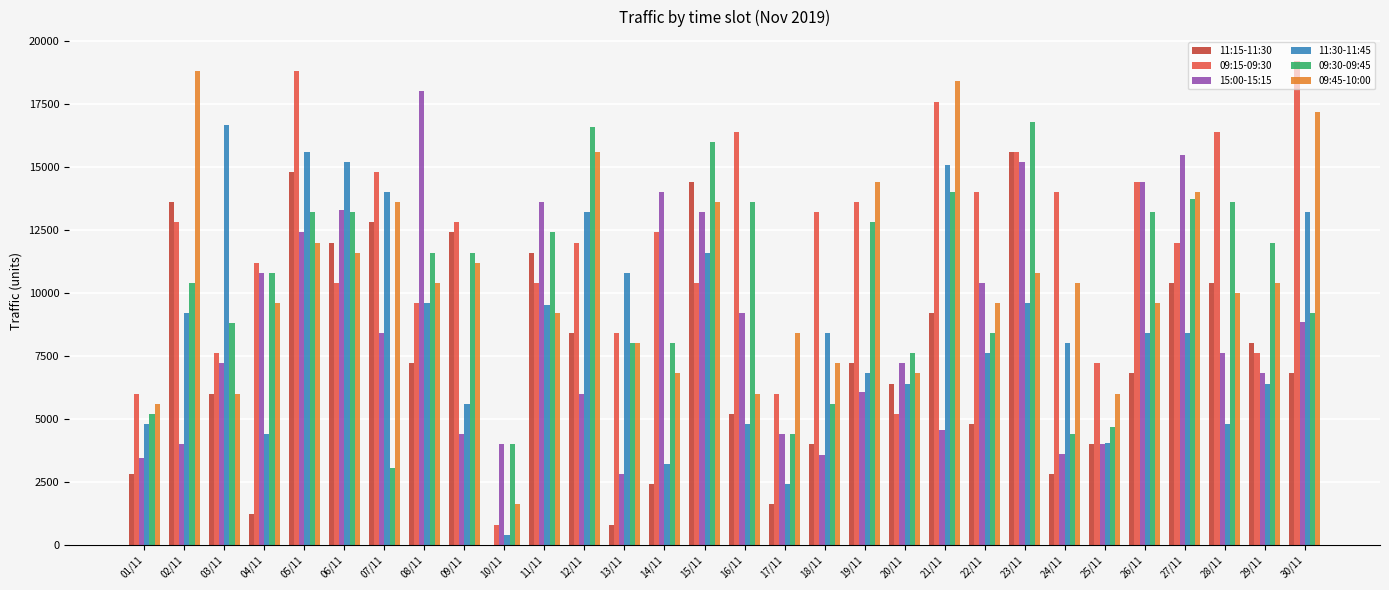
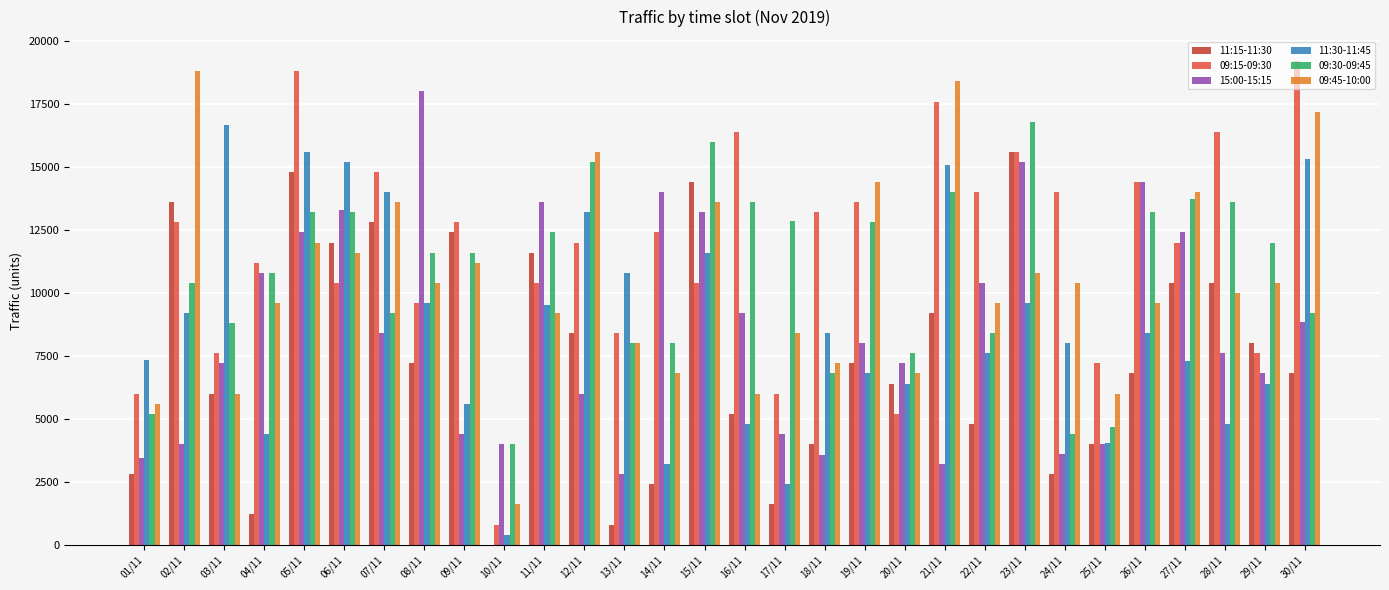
  {
    "15:00-15:15": {
      "01/11": 3400,
      "02/11": 4000,
      "03/11": 7200,
      "04/11": 10800,
      "05/11": 12400,
      "06/11": 13300,
      "07/11": 8400,
      "08/11": 18000,
      "09/11": 4400,
      "10/11": 4000,
      "11/11": 13600,
      "12/11": 6000,
      "13/11": 2800,
      "14/11": 14000,
      "15/11": 13200,
      "16/11": 9200,
      "17/11": 4400,
      "18/11": 3600,
-     "19/11": 6100,
+     "19/11": 8000,
      "20/11": 7200,
-     "21/11": 4500,
+     "21/11": 3200,
      "22/11": 10400,
      "23/11": 15200,
      "24/11": 3600,
      "25/11": 4000,
      "26/11": 14400,
-     "27/11": 15500,
+     "27/11": 12400,
      "28/11": 7600,
      "29/11": 6800,
      "30/11": 8800
    },
    "11:30-11:45": {
-     "01/11": 4800,
+     "01/11": 7300,
      "02/11": 9200,
      "03/11": 16700,
      "04/11": 4400,
      "05/11": 15600,
      "06/11": 15200,
      "07/11": 14000,
      "08/11": 9600,
      "09/11": 5600,
      "10/11": 400,
      "11/11": 9500,
      "12/11": 13200,
      "13/11": 10800,
      "14/11": 3200,
      "15/11": 11600,
      "16/11": 4800,
      "17/11": 2400,
      "18/11": 8400,
      "19/11": 6800,
      "20/11": 6400,
      "21/11": 15100,
      "22/11": 7600,
      "23/11": 9600,
      "24/11": 8000,
      "25/11": 4000,
      "26/11": 8400,
-     "27/11": 8400,
+     "27/11": 7300,
      "28/11": 4800,
      "29/11": 6400,
-     "30/11": 13200
+     "30/11": 15300
    },
    "09:30-09:45": {
      "01/11": 5200,
      "02/11": 10400,
      "03/11": 8800,
      "04/11": 10800,
      "05/11": 13200,
      "06/11": 13200,
-     "07/11": 3100,
+     "07/11": 9200,
      "08/11": 11600,
      "09/11": 11600,
      "10/11": 4000,
      "11/11": 12400,
-     "12/11": 16600,
+     "12/11": 15200,
      "13/11": 8000,
      "14/11": 8000,
      "15/11": 16000,
      "16/11": 13600,
-     "17/11": 4400,
-     "18/11": 5600,
+     "17/11": 12900,
+     "18/11": 6800,
      "19/11": 12800,
      "20/11": 7600,
      "21/11": 14000,
      "22/11": 8400,
      "23/11": 16800,
      "24/11": 4400,
      "25/11": 4700,
      "26/11": 13200,
      "27/11": 13700,
      "28/11": 13600,
      "29/11": 12000,
      "30/11": 9200
    }
  }
